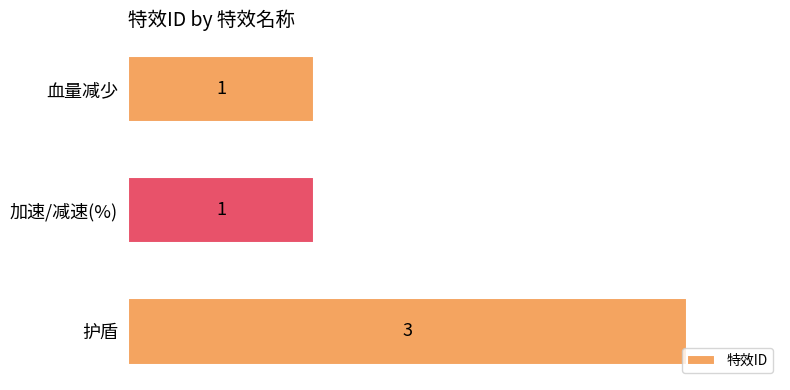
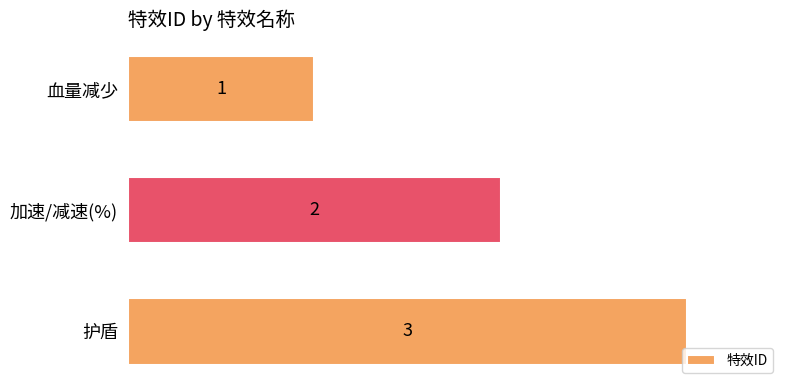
  {
    "血量减少": 1,
-   "加速/减速(%)": 1,
+   "加速/减速(%)": 2,
    "护盾": 3
  }
